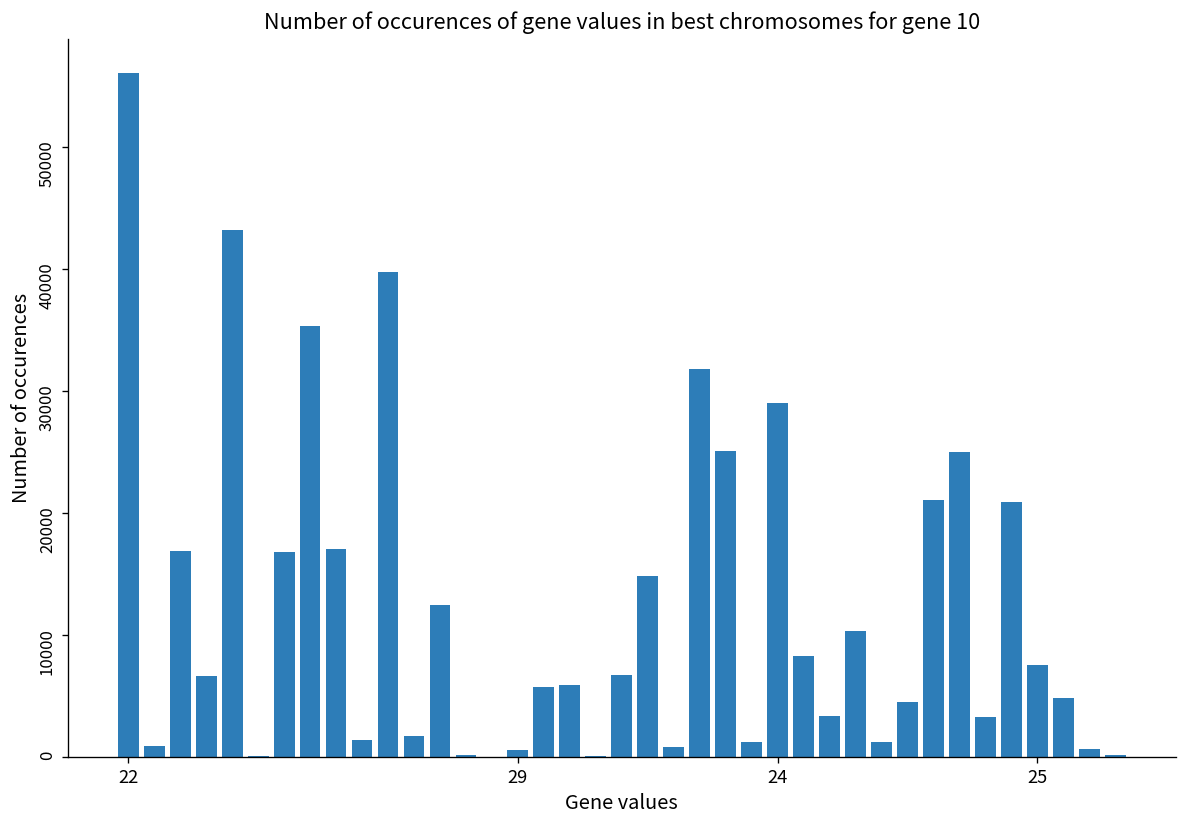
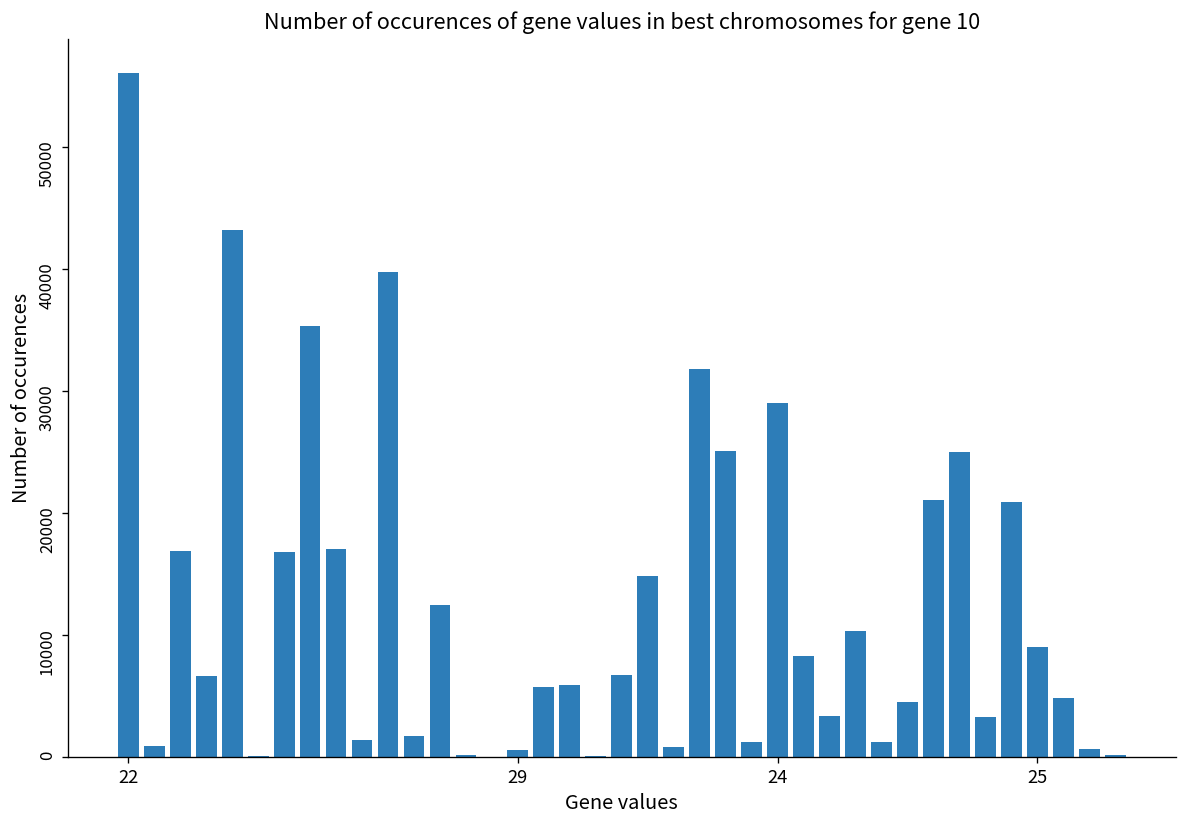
  {
    "22": 56000,
    "29": 600,
    "24": 29000,
-   "25": 7500
+   "25": 9000
  }
